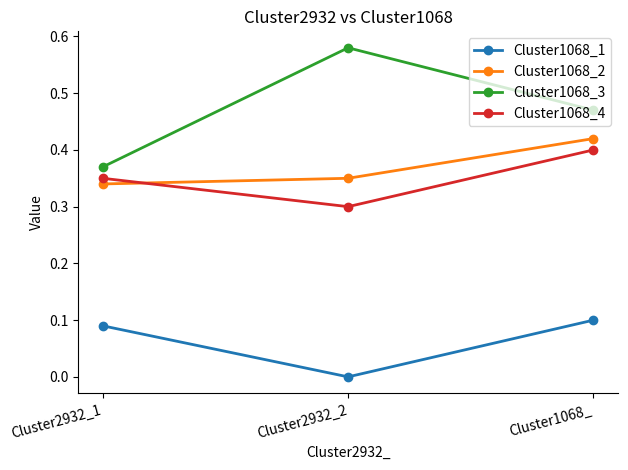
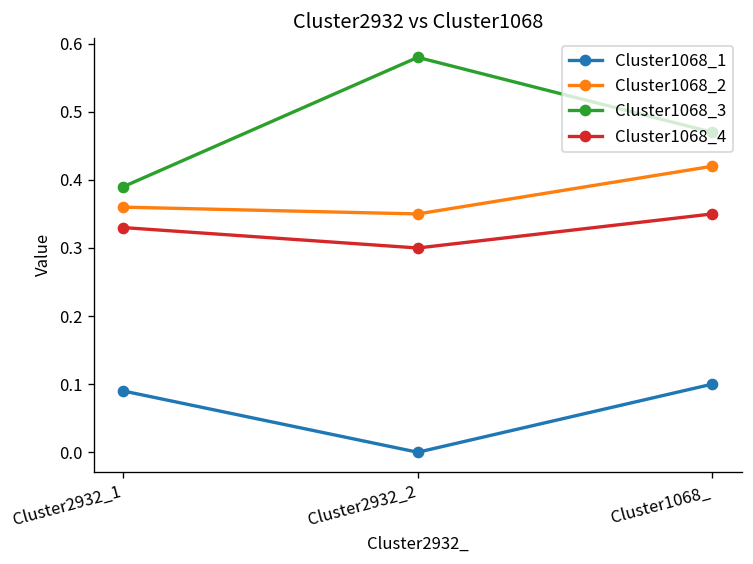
  {
    "Cluster1068_1": {
      "Cluster2932_1": 0.09,
      "Cluster2932_2": 0.00,
      "Cluster1068_": 0.10
    },
    "Cluster1068_2": {
-     "Cluster2932_1": 0.34,
+     "Cluster2932_1": 0.36,
      "Cluster2932_2": 0.35,
      "Cluster1068_": 0.42
    },
    "Cluster1068_3": {
-     "Cluster2932_1": 0.37,
+     "Cluster2932_1": 0.39,
      "Cluster2932_2": 0.58
    },
    "Cluster1068_4": {
-     "Cluster2932_1": 0.35,
+     "Cluster2932_1": 0.33,
      "Cluster2932_2": 0.30,
-     "Cluster1068_": 0.40
+     "Cluster1068_": 0.35
    }
  }
